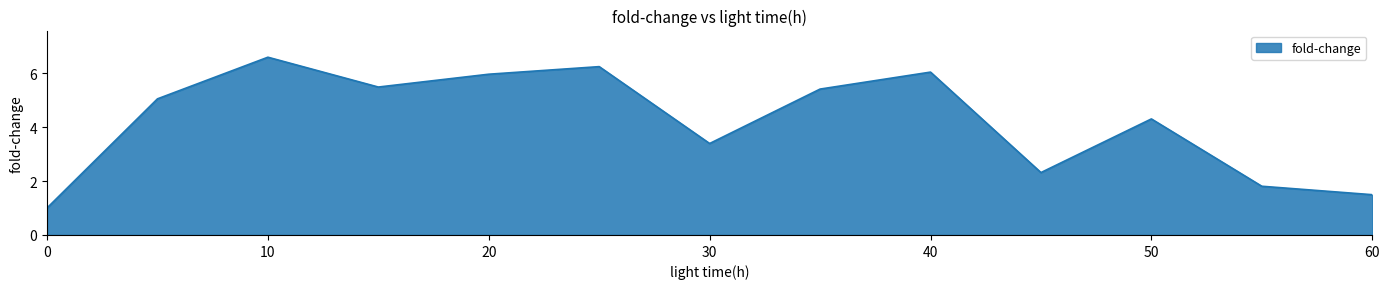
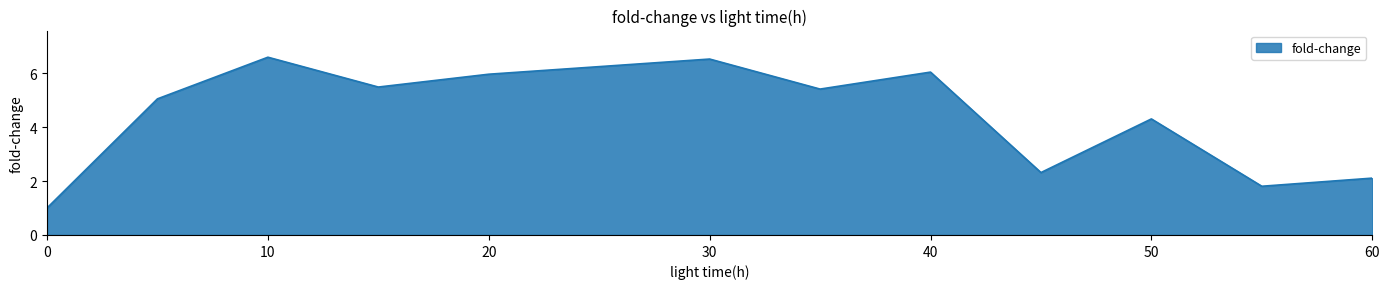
  {
    "0": 1.0,
    "10": 6.6,
    "20": 6.0,
-   "30": 3.4,
+   "30": 6.5,
    "40": 6.0,
    "50": 4.3,
-   "60": 1.5
+   "60": 2.1
  }
